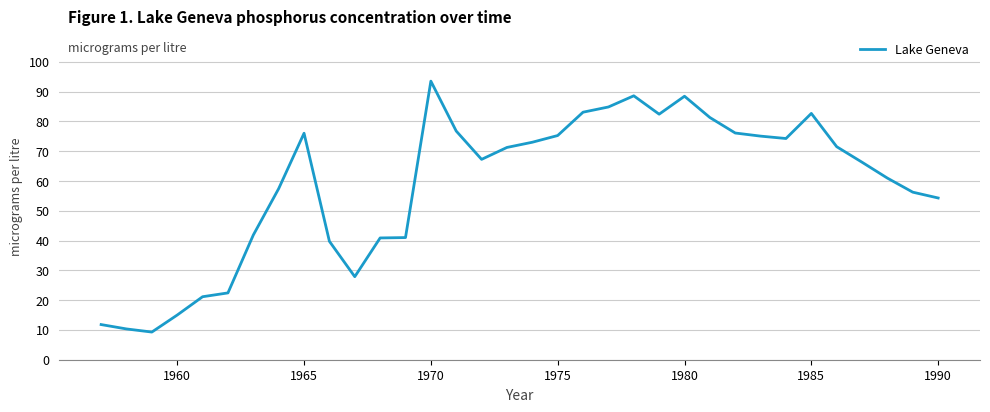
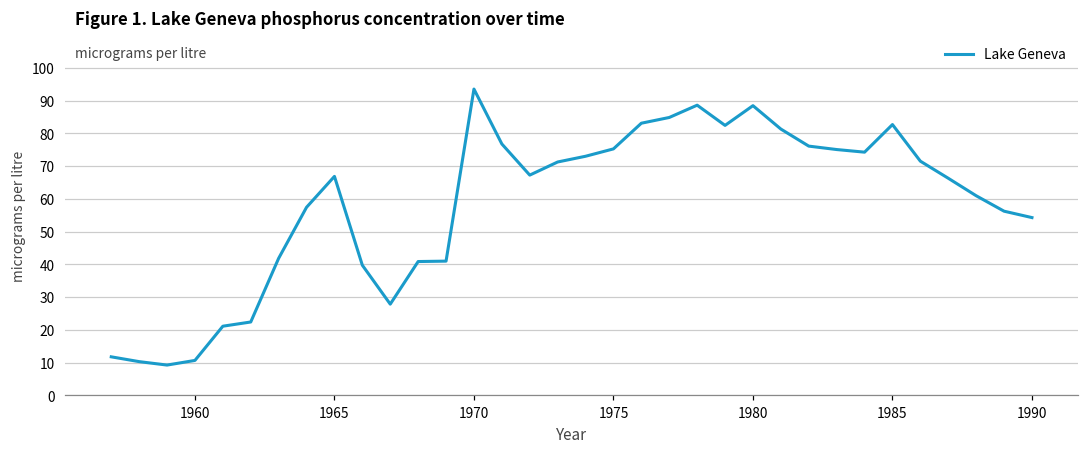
  {
-   "1960": 15,
-   "1965": 76,
+   "1960": 11,
+   "1965": 67,
    "1970": 94,
    "1975": 75,
    "1980": 88,
    "1985": 83,
    "1990": 54
  }
